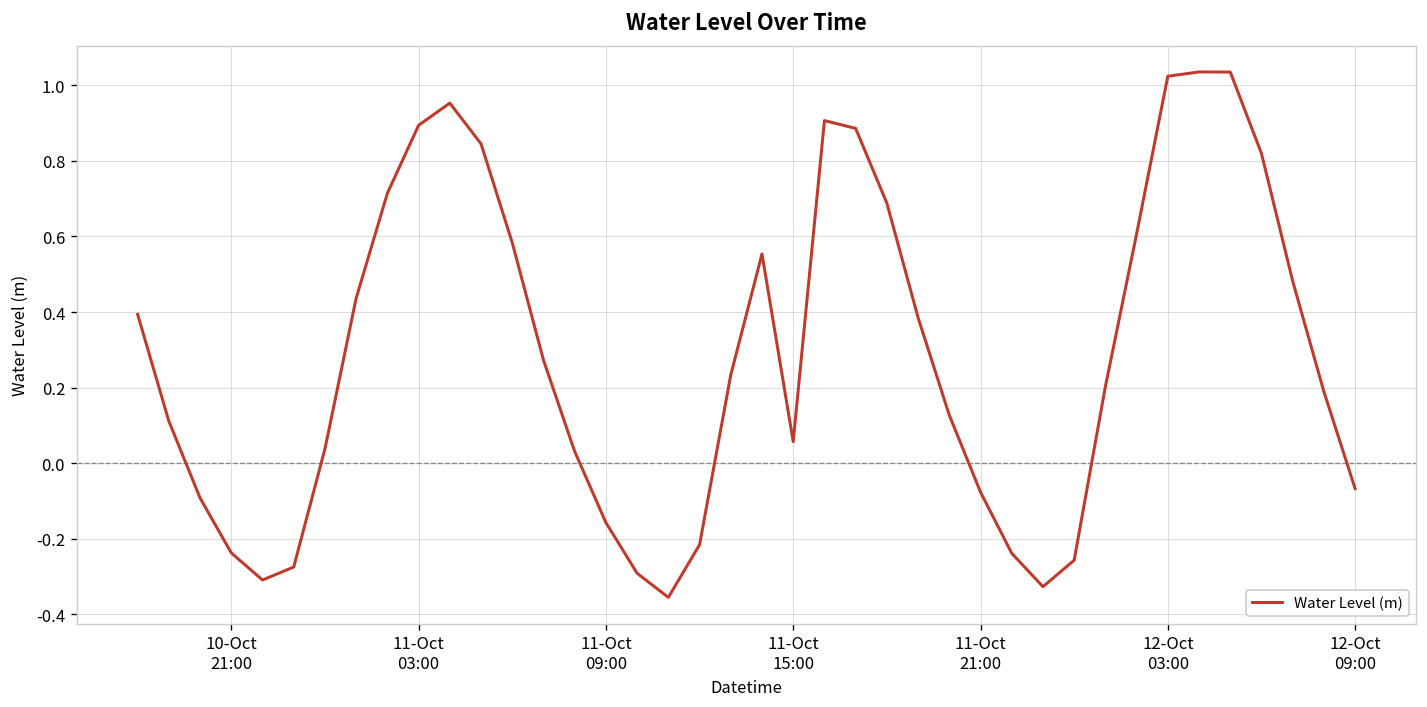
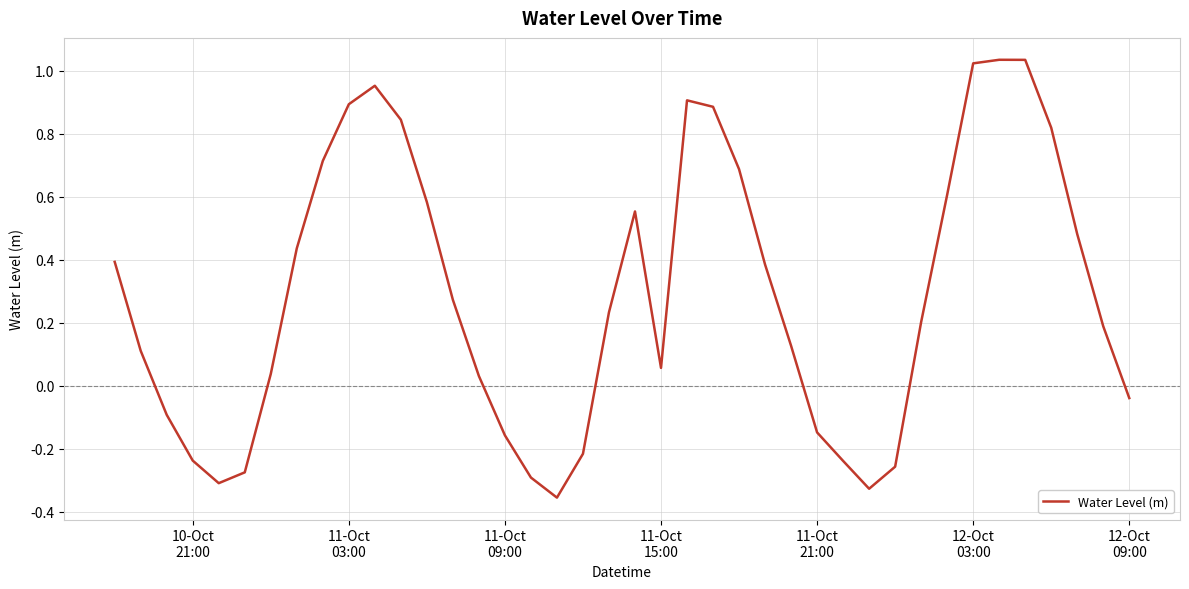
  {
    "10-Oct 21:00": -0.24,
    "11-Oct 03:00": 0.89,
    "11-Oct 09:00": -0.16,
    "11-Oct 15:00": 0.06,
-   "11-Oct 21:00": -0.08,
+   "11-Oct 21:00": -0.15,
    "12-Oct 03:00": 1.02,
-   "12-Oct 09:00": -0.07
+   "12-Oct 09:00": -0.04
  }
